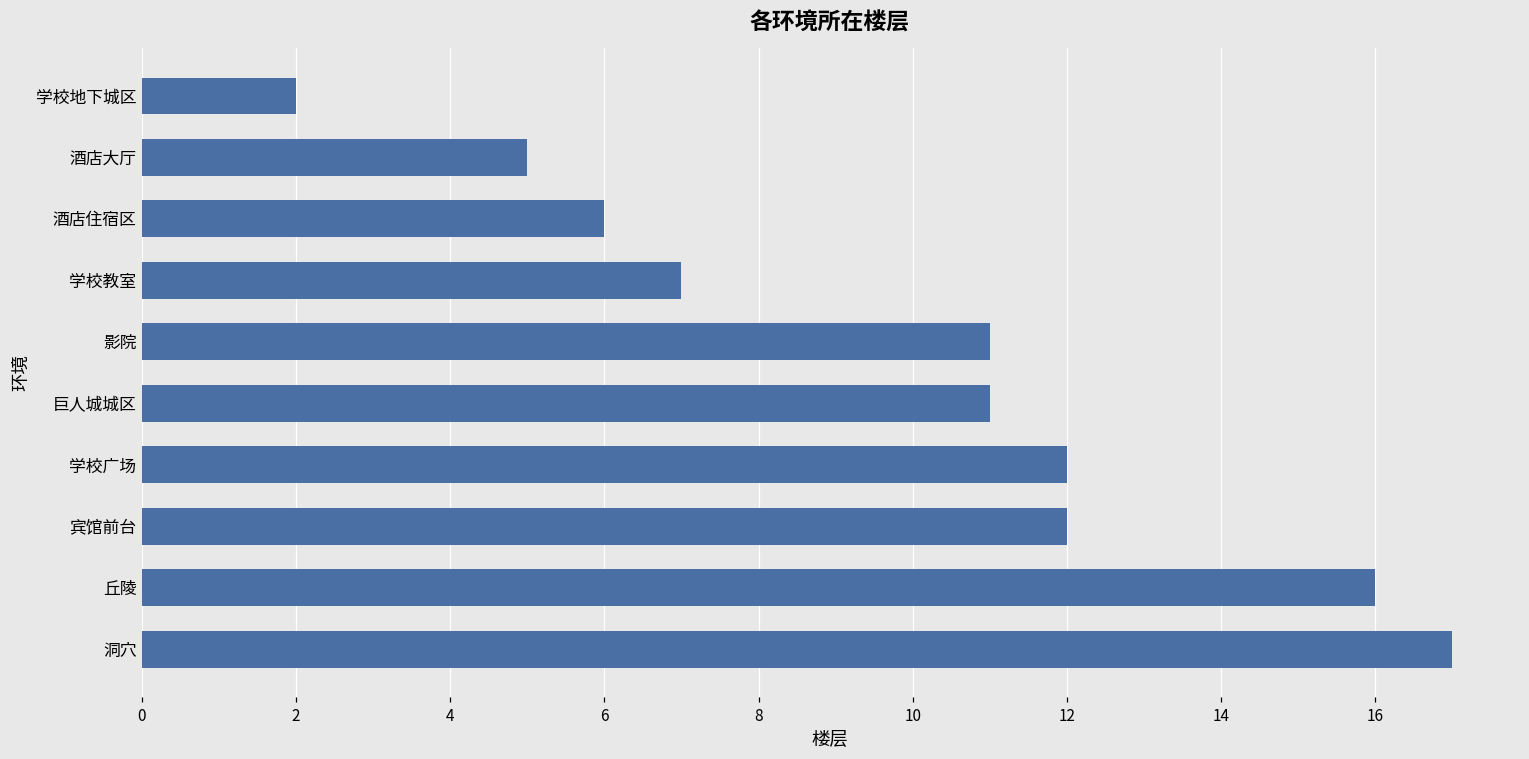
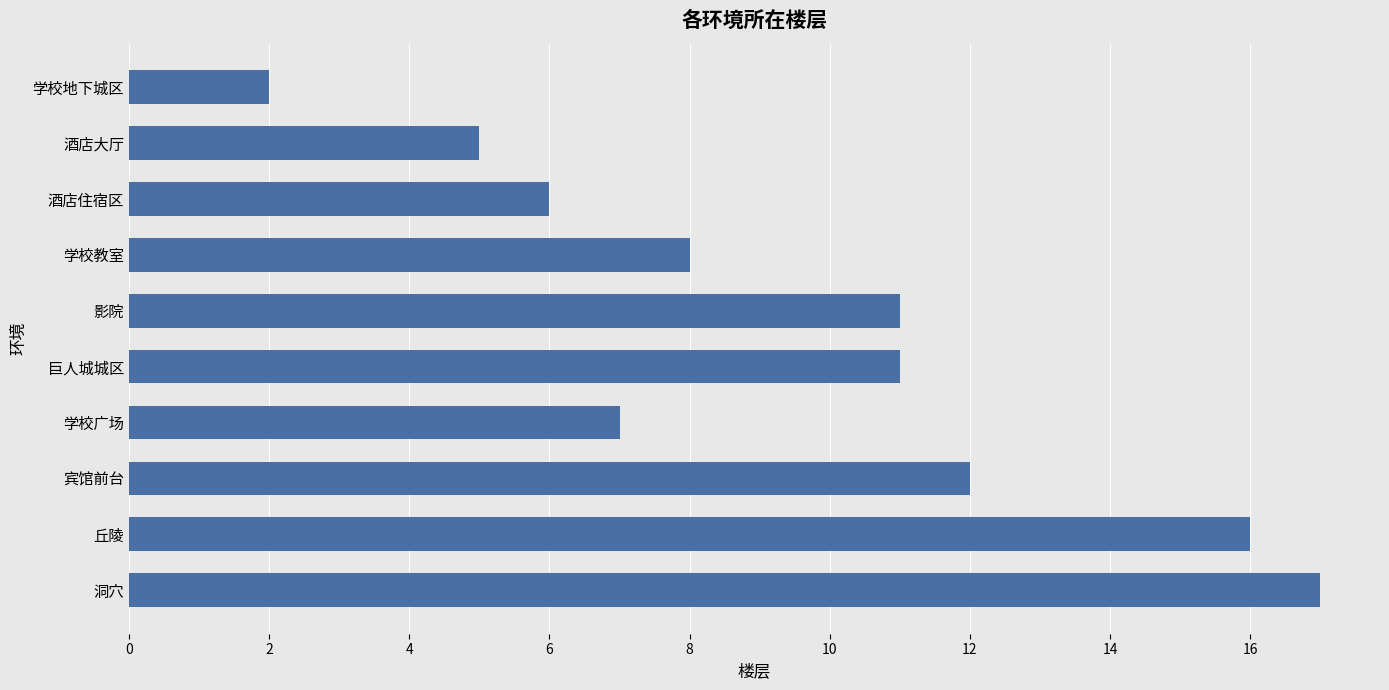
  {
    "学校地下城区": 2,
    "酒店大厅": 5,
    "酒店住宿区": 6,
-   "学校教室": 7,
+   "学校教室": 8,
    "影院": 11,
    "巨人城城区": 11,
-   "学校广场": 12,
+   "学校广场": 7,
    "宾馆前台": 12,
    "丘陵": 16,
    "洞穴": 17
  }
